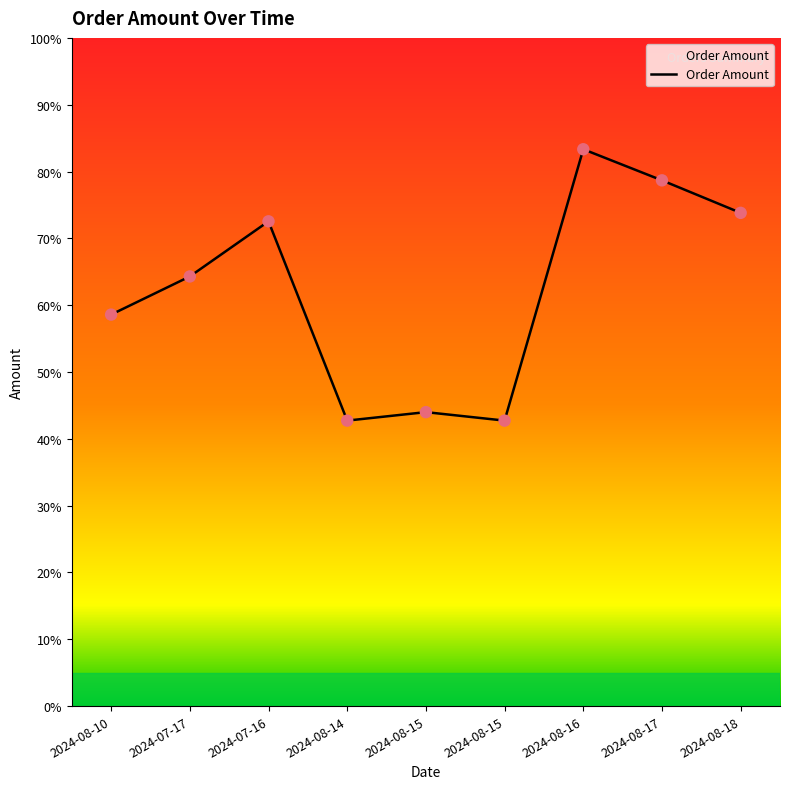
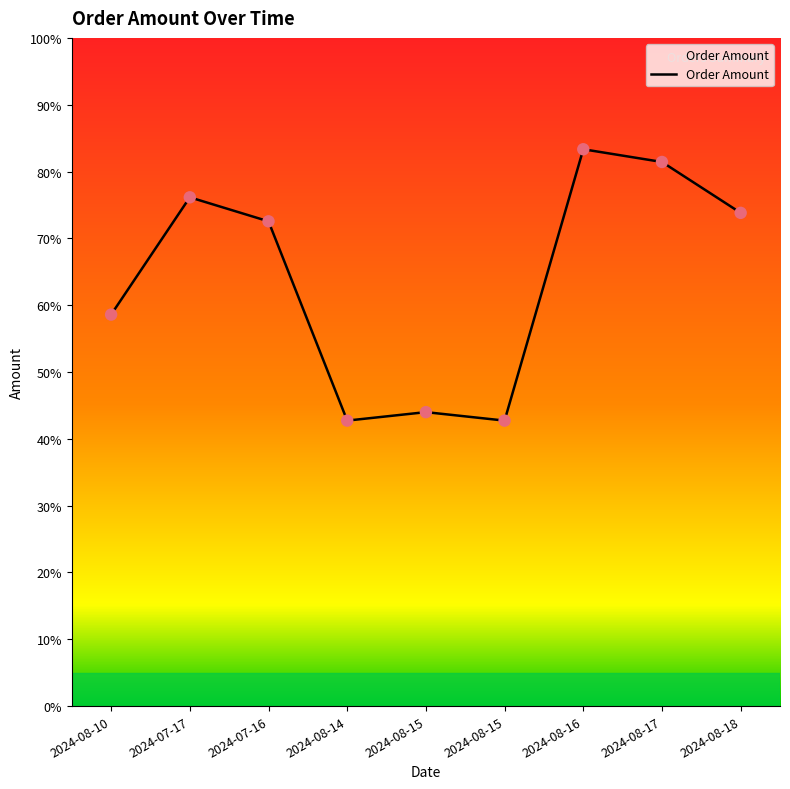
  {
    "2024-08-10": "59%",
-   "2024-07-17": "64%",
+   "2024-07-17": "76%",
    "2024-07-16": "73%",
    "2024-08-14": "43%",
    "2024-08-16": "83%",
-   "2024-08-17": "79%",
+   "2024-08-17": "81%",
    "2024-08-18": "74%"
  }
